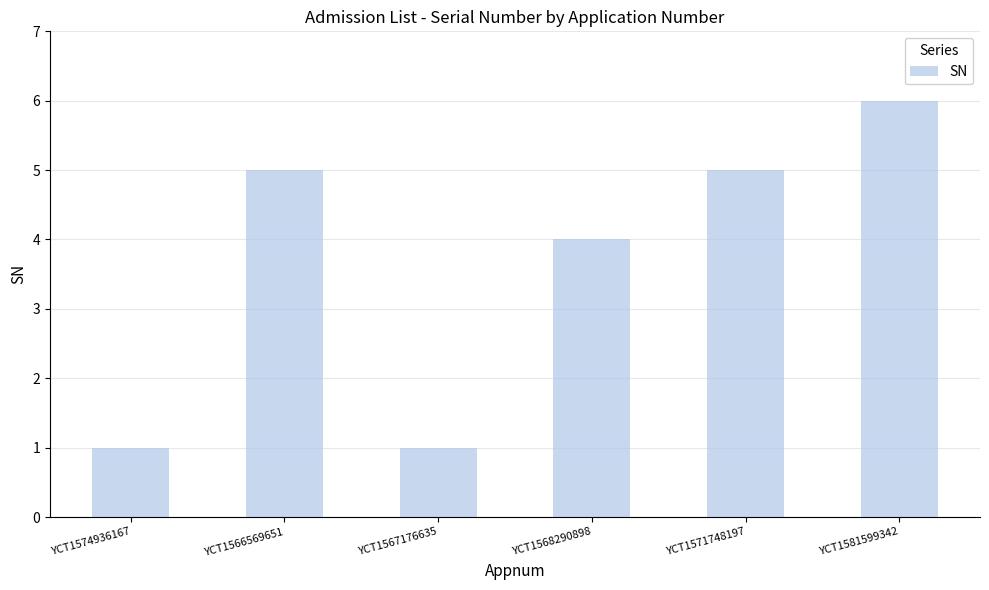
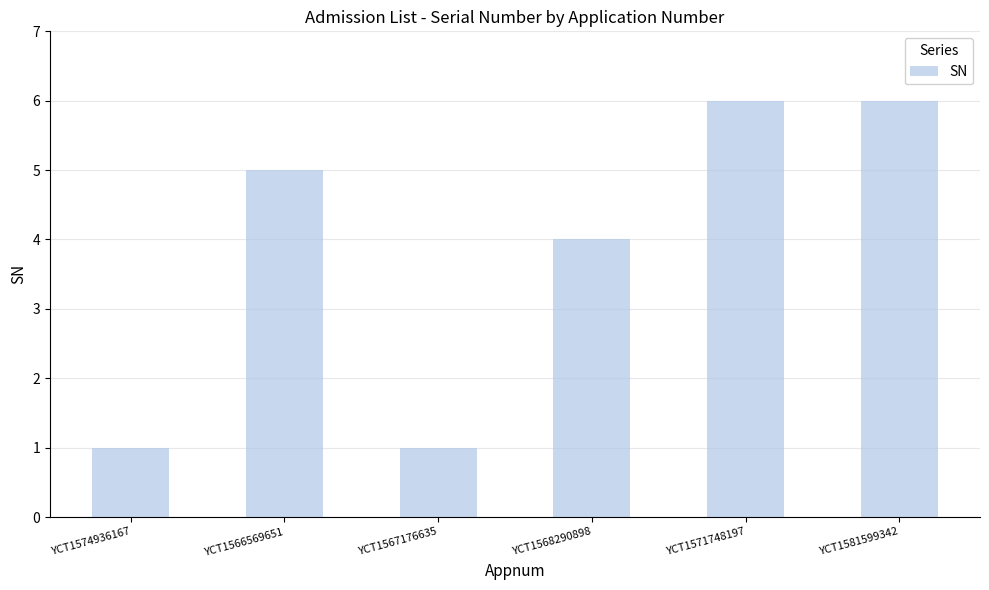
  {
    "YCT1574936167": 1,
    "YCT1566569651": 5,
    "YCT1567176635": 1,
    "YCT1568290898": 4,
-   "YCT1571748197": 5,
+   "YCT1571748197": 6,
    "YCT1581599342": 6
  }
